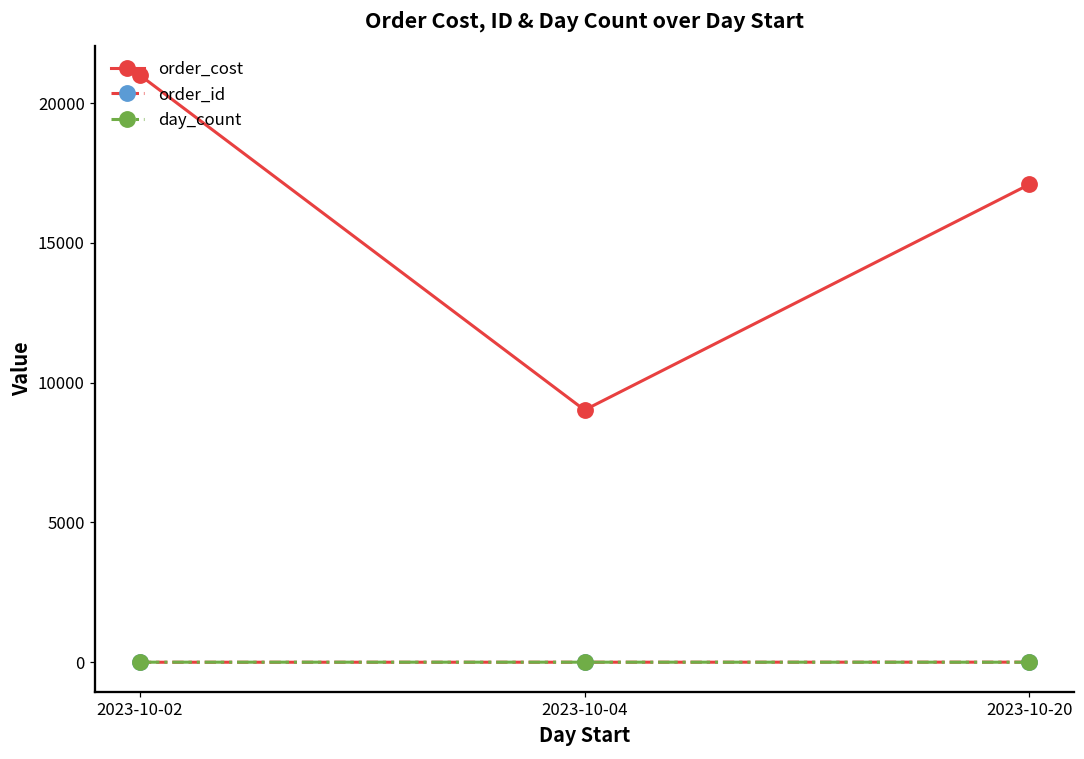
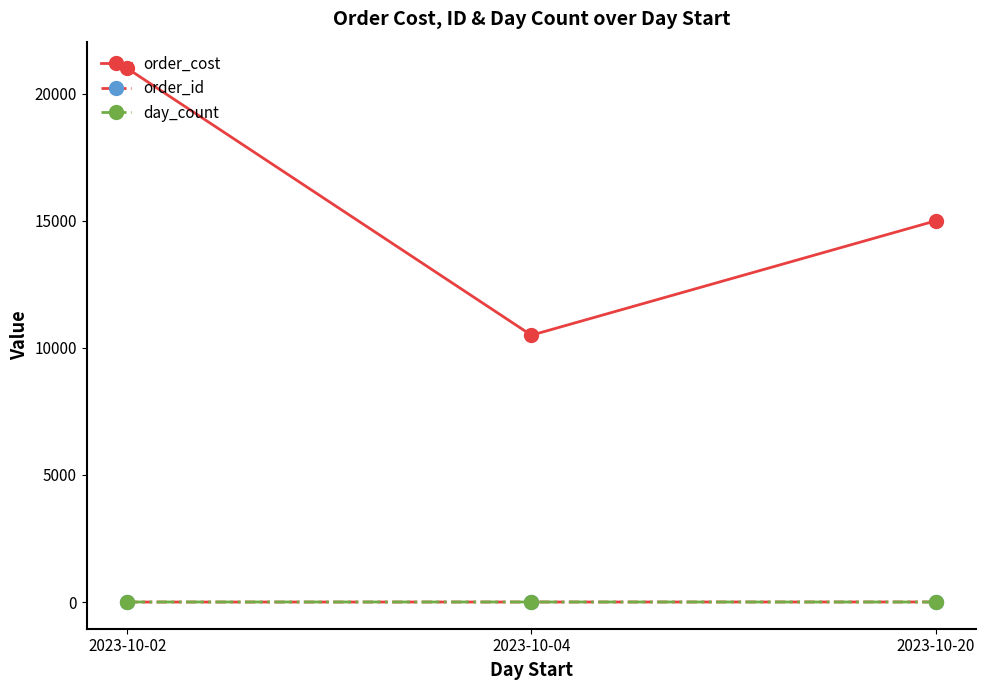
  {
    "order_cost": {
      "2023-10-02": 21000,
-     "2023-10-04": 9000,
-     "2023-10-20": 17100
+     "2023-10-04": 10500,
+     "2023-10-20": 15000
    },
    "day_count": {
      "2023-10-02": 0,
      "2023-10-04": 0,
      "2023-10-20": 0
    }
  }
